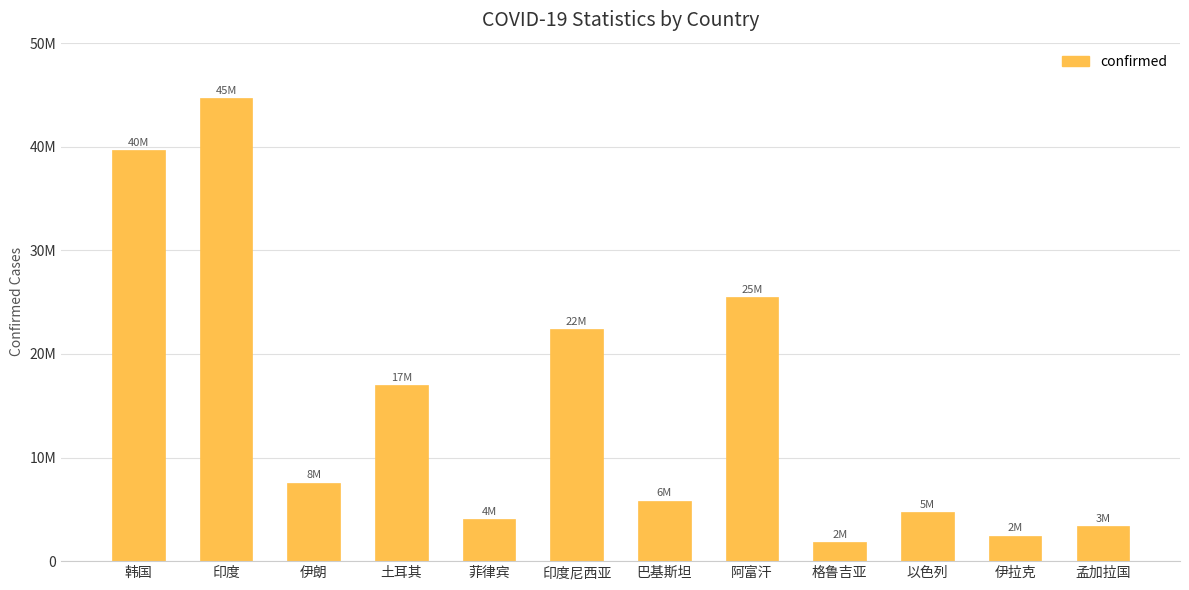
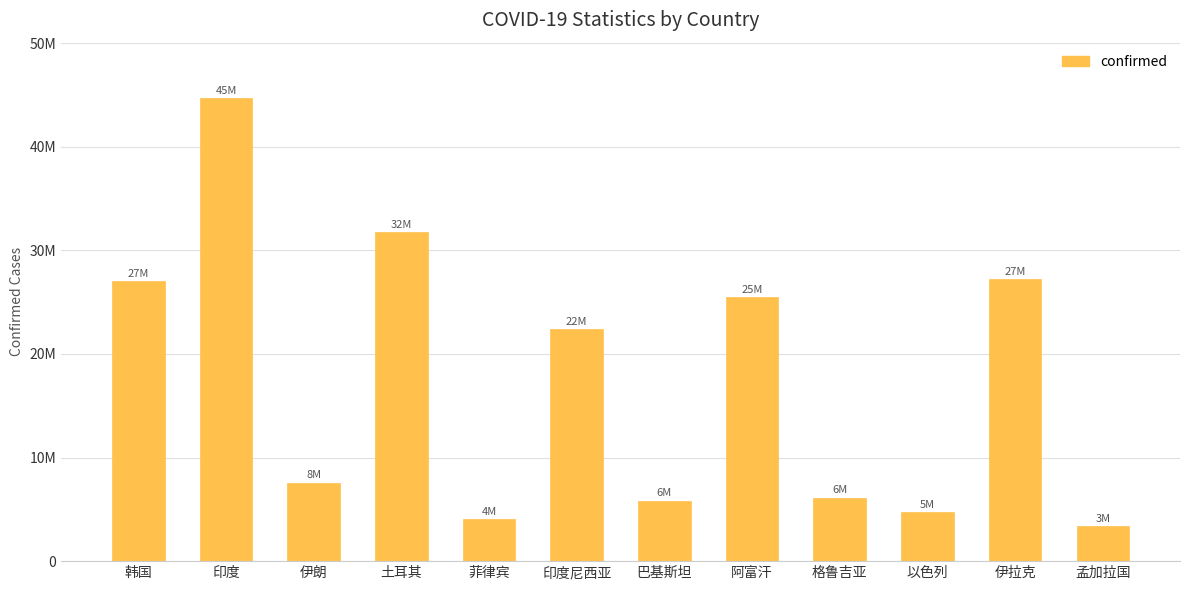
  {
-   "韩国": "40M",
+   "韩国": "27M",
    "印度": "45M",
    "伊朗": "8M",
-   "土耳其": "17M",
+   "土耳其": "32M",
    "菲律宾": "4M",
    "印度尼西亚": "22M",
    "巴基斯坦": "6M",
    "阿富汗": "25M",
-   "格鲁吉亚": "2M",
+   "格鲁吉亚": "6M",
    "以色列": "5M",
-   "伊拉克": "2M",
+   "伊拉克": "27M",
    "孟加拉国": "3M"
  }
